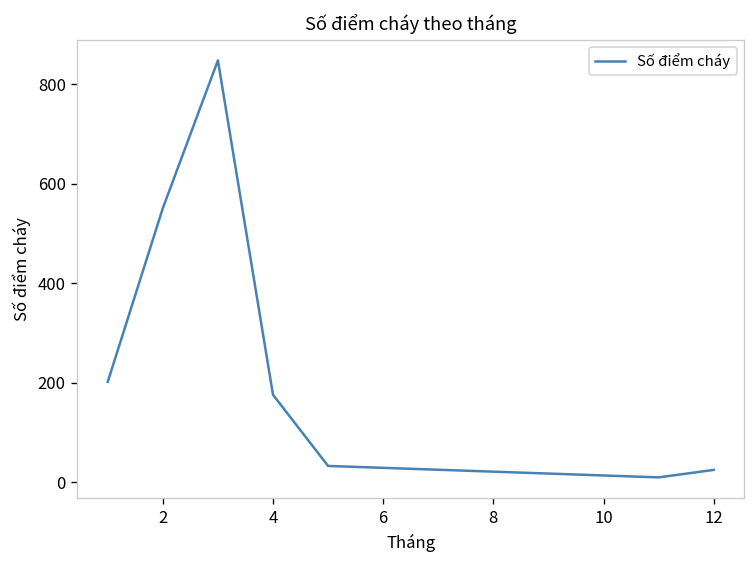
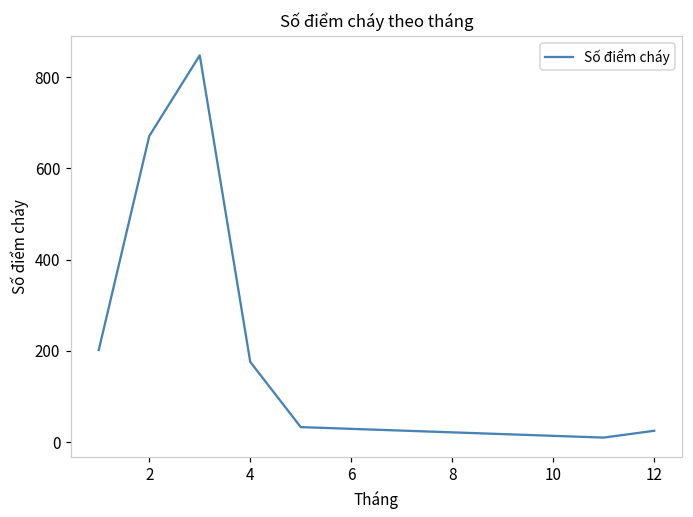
  {
-   "2": 550,
+   "2": 670,
    "4": 180,
    "12": 30
  }
